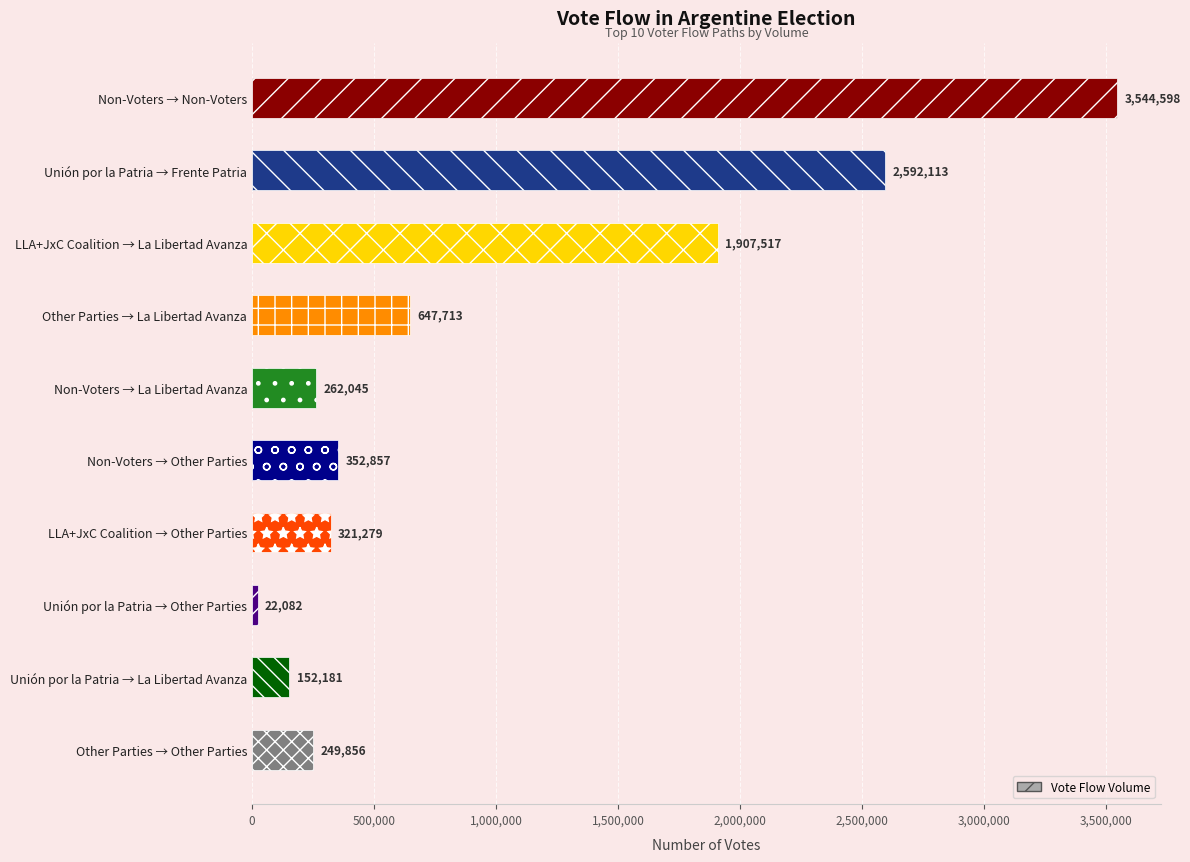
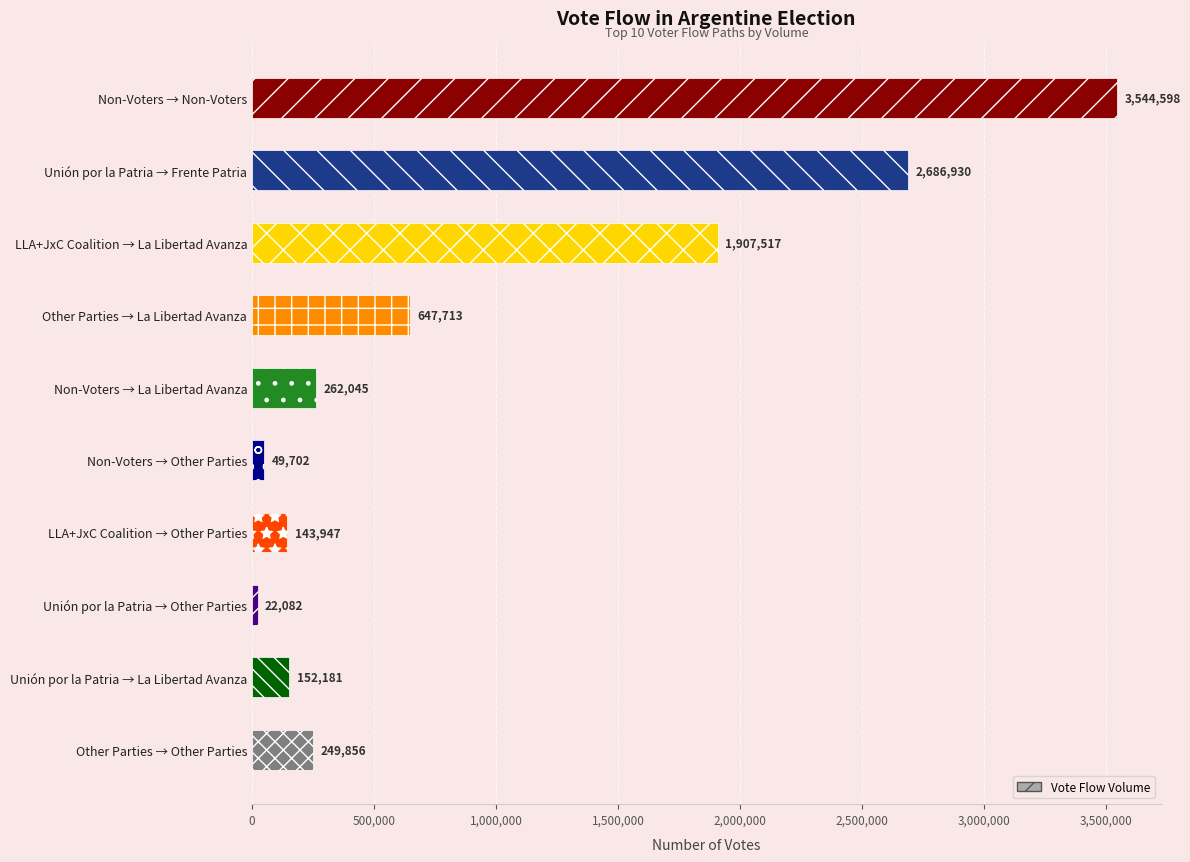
  {
    "Non-Voters → Non-Voters": "3,544,598",
-   "Unión por la Patria → Frente Patria": "2,592,113",
+   "Unión por la Patria → Frente Patria": "2,686,930",
    "LLA+JxC Coalition → La Libertad Avanza": "1,907,517",
    "Other Parties → La Libertad Avanza": "647,713",
    "Non-Voters → La Libertad Avanza": "262,045",
-   "Non-Voters → Other Parties": "352,857",
-   "LLA+JxC Coalition → Other Parties": "321,279",
+   "Non-Voters → Other Parties": "49,702",
+   "LLA+JxC Coalition → Other Parties": "143,947",
    "Unión por la Patria → Other Parties": "22,082",
    "Unión por la Patria → La Libertad Avanza": "152,181",
    "Other Parties → Other Parties": "249,856"
  }
